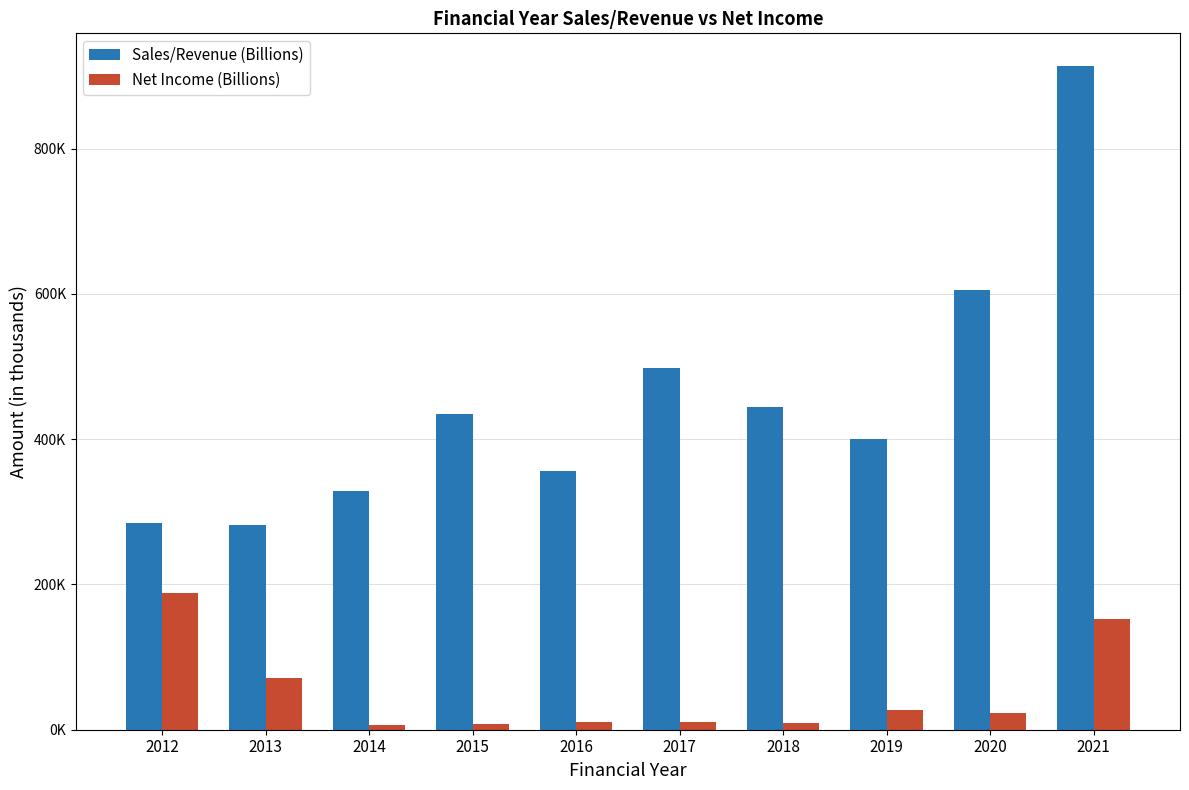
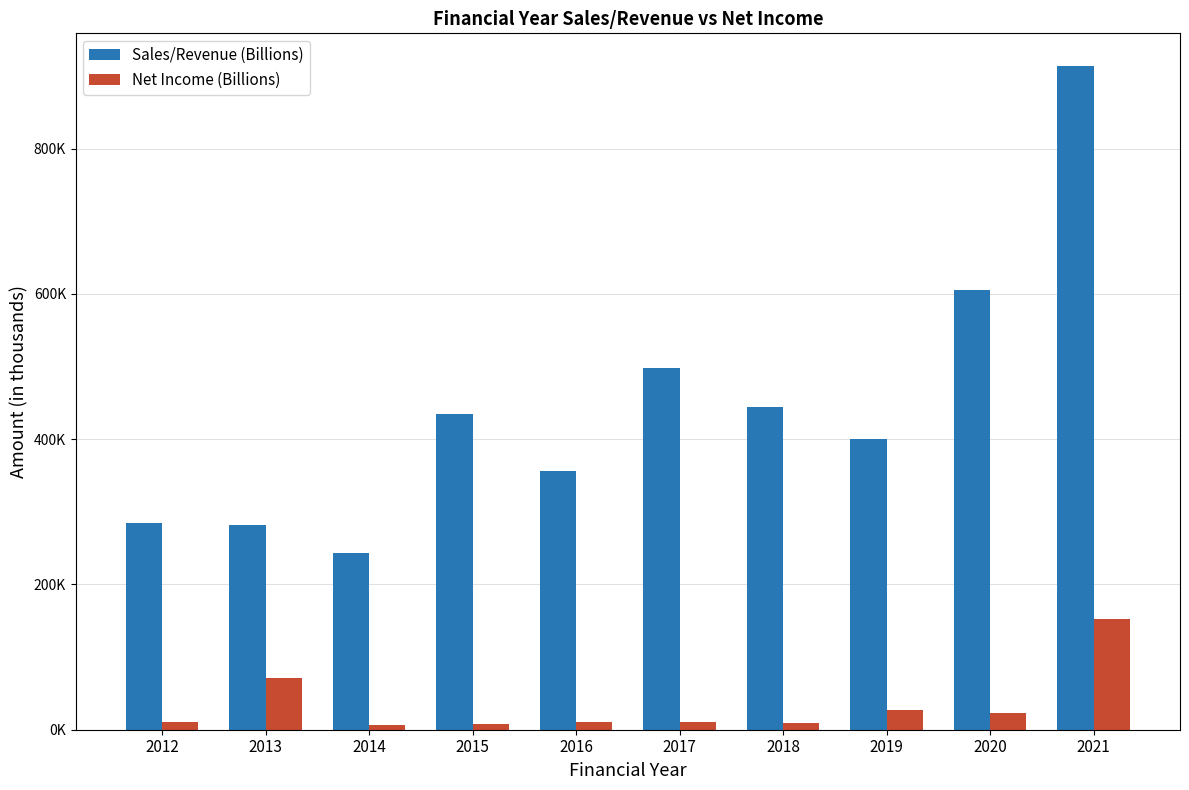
  {
    "Sales/Revenue (Billions)": {
      "2012": 280000,
      "2013": 280000,
-     "2014": 330000,
+     "2014": 240000,
      "2015": 430000,
      "2016": 360000,
      "2017": 500000,
      "2018": 440000,
      "2019": 400000,
      "2020": 600000,
      "2021": 910000
    },
    "Net Income (Billions)": {
-     "2012": 190000,
+     "2012": 10000,
      "2013": 70000,
      "2014": 10000,
      "2015": 10000,
      "2016": 10000,
      "2017": 10000,
      "2018": 10000,
      "2019": 30000,
      "2020": 20000,
      "2021": 150000
    }
  }
